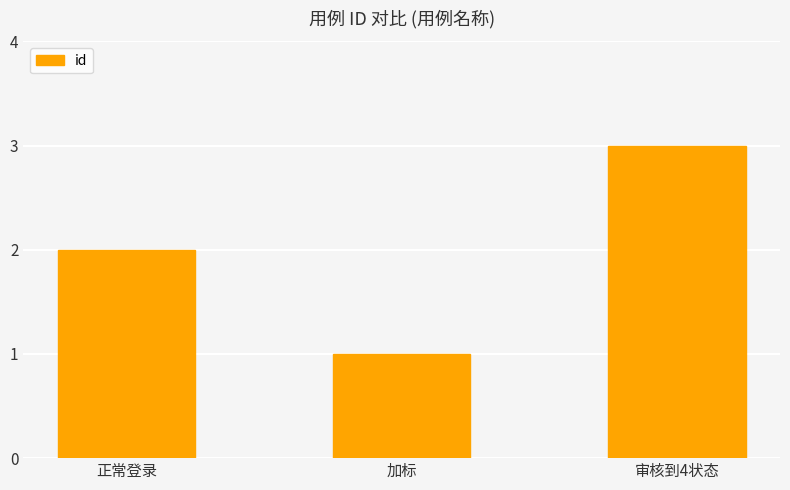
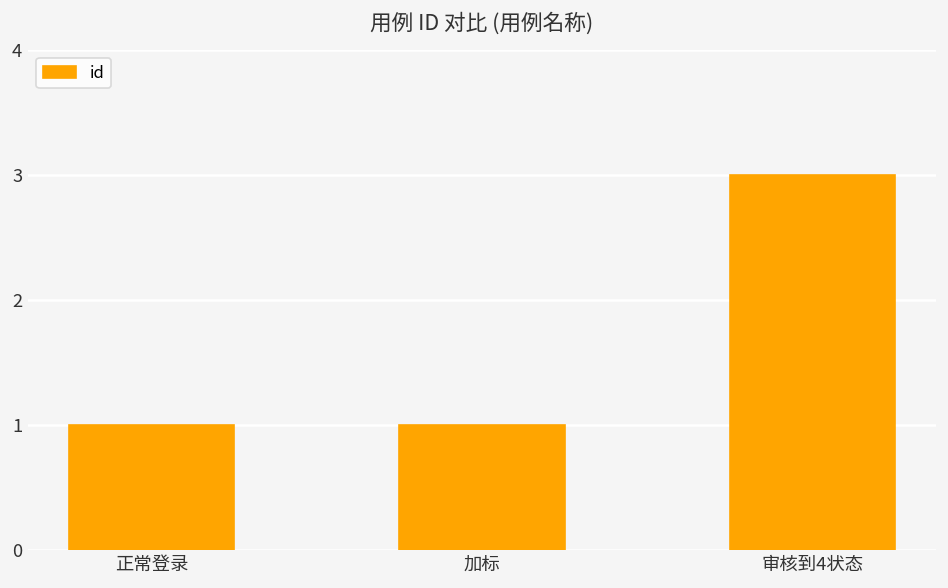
  {
-   "正常登录": 2,
+   "正常登录": 1,
    "加标": 1,
    "审核到4状态": 3
  }
